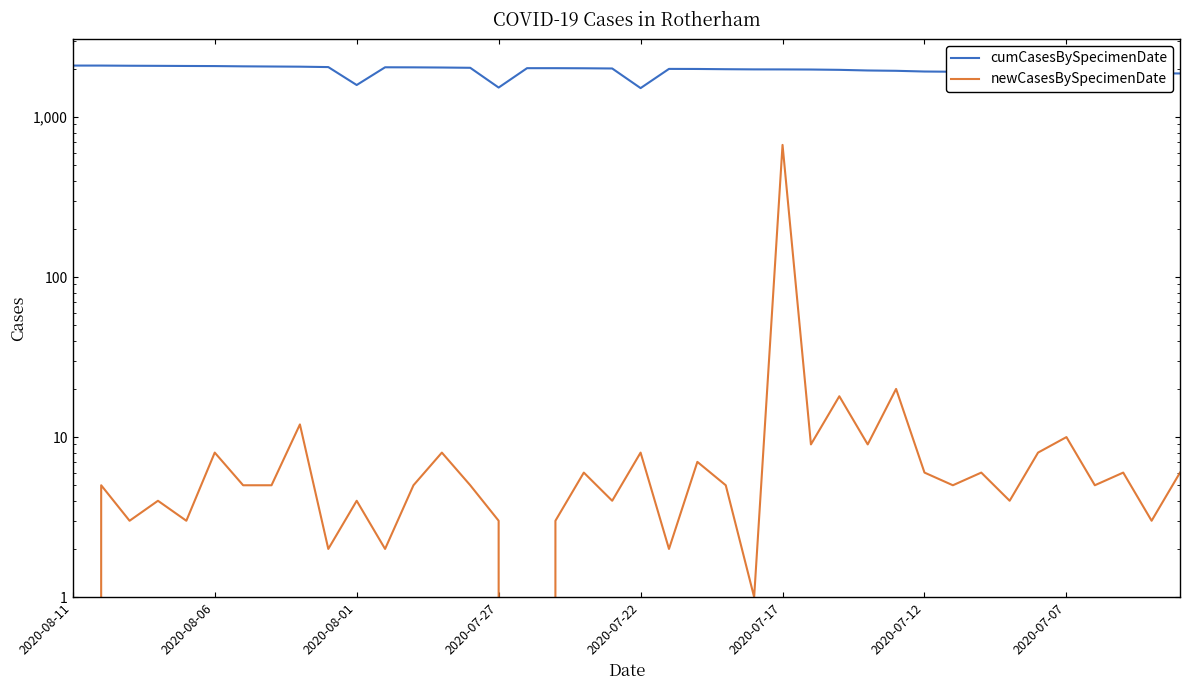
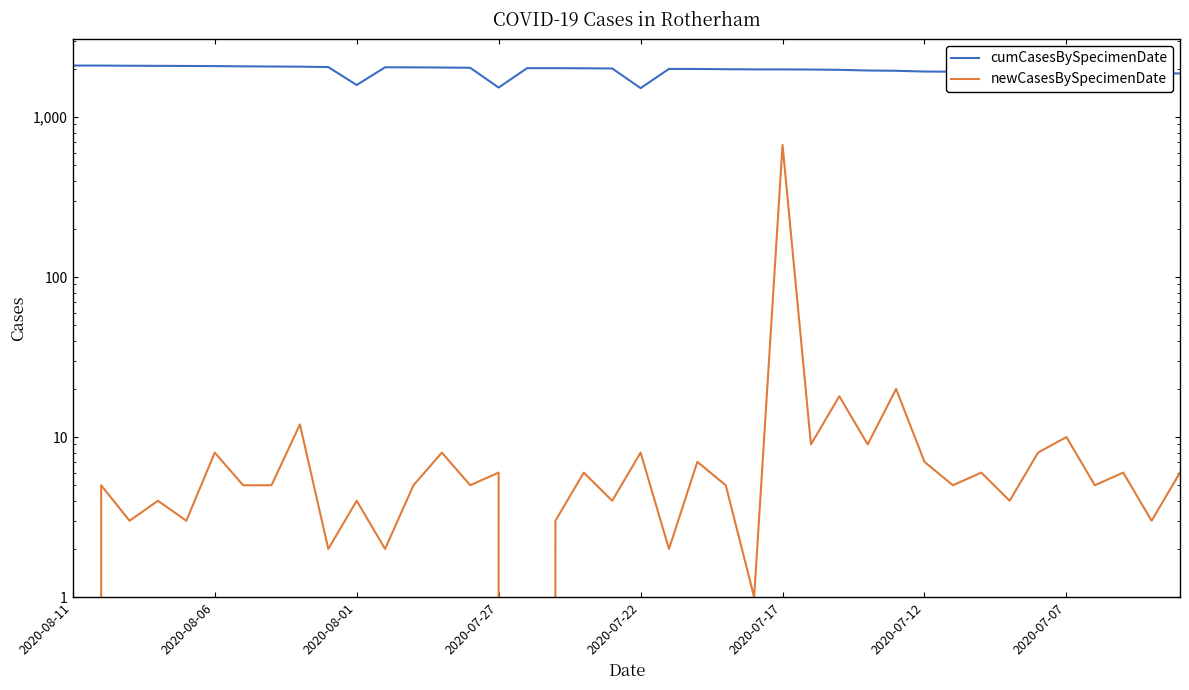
  {
    "cumCasesBySpecimenDate": {
      "2020-08-11": "2,100",
      "2020-08-06": "2,100",
      "2020-08-01": "1,600",
      "2020-07-27": "1,500",
      "2020-07-22": "1,500",
      "2020-07-17": "2,000",
      "2020-07-12": "1,900"
    },
    "newCasesBySpecimenDate": {
      "2020-08-06": "8",
      "2020-08-01": "4",
-     "2020-07-27": "3",
+     "2020-07-27": "6",
      "2020-07-22": "8",
      "2020-07-17": "670",
-     "2020-07-12": "6",
+     "2020-07-12": "7",
      "2020-07-07": "10"
    }
  }
